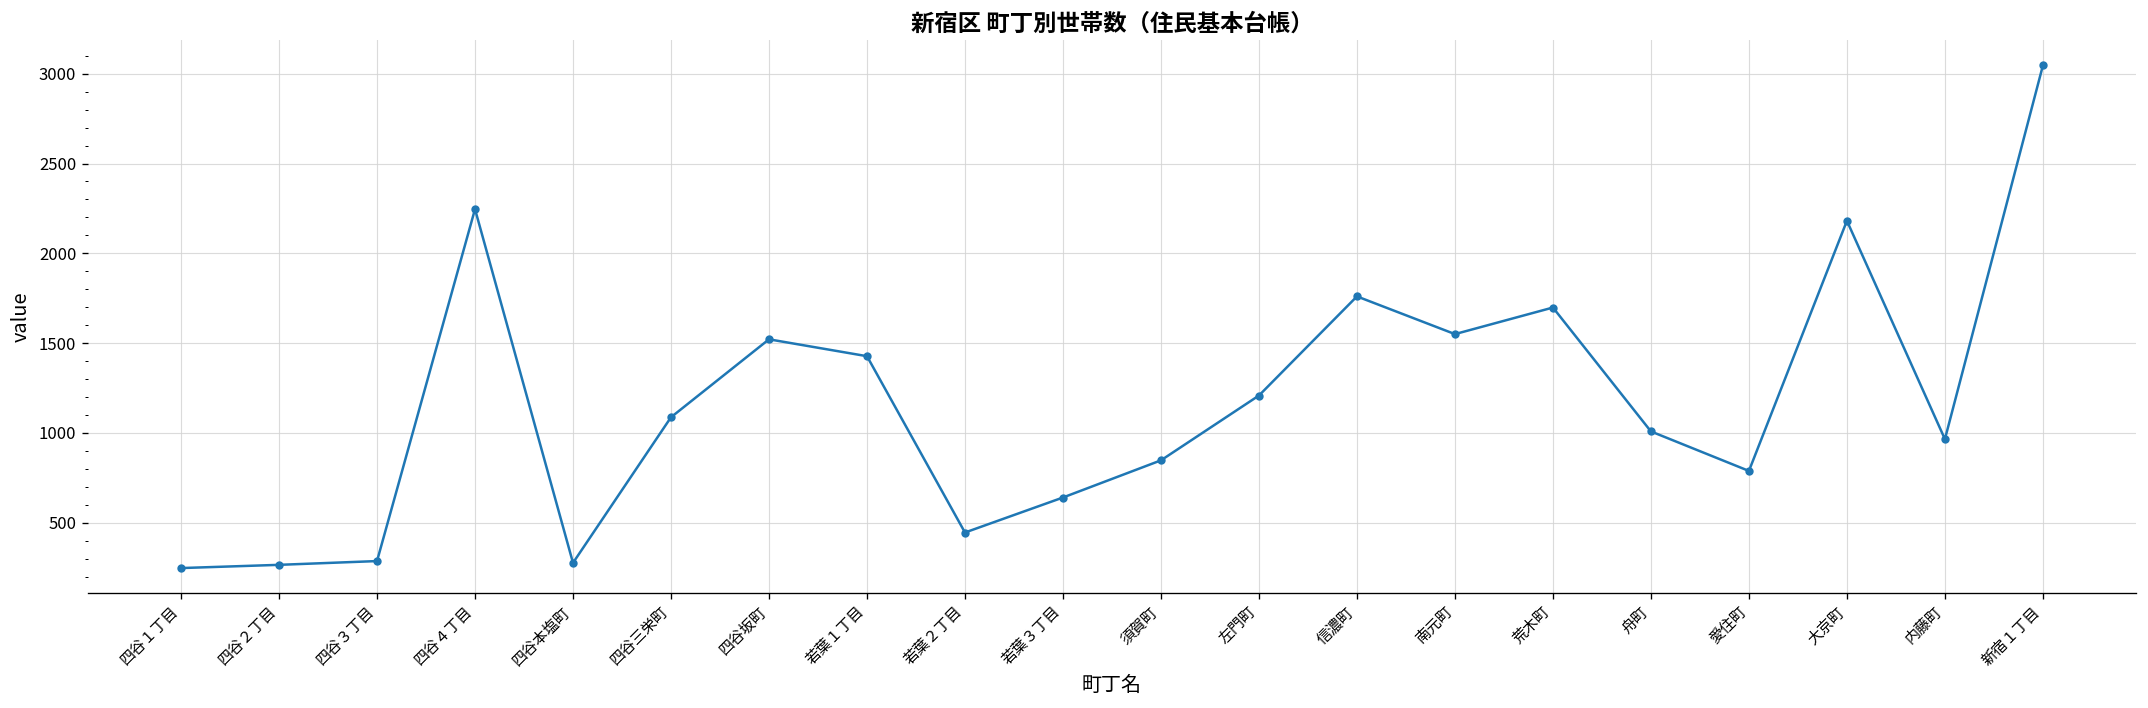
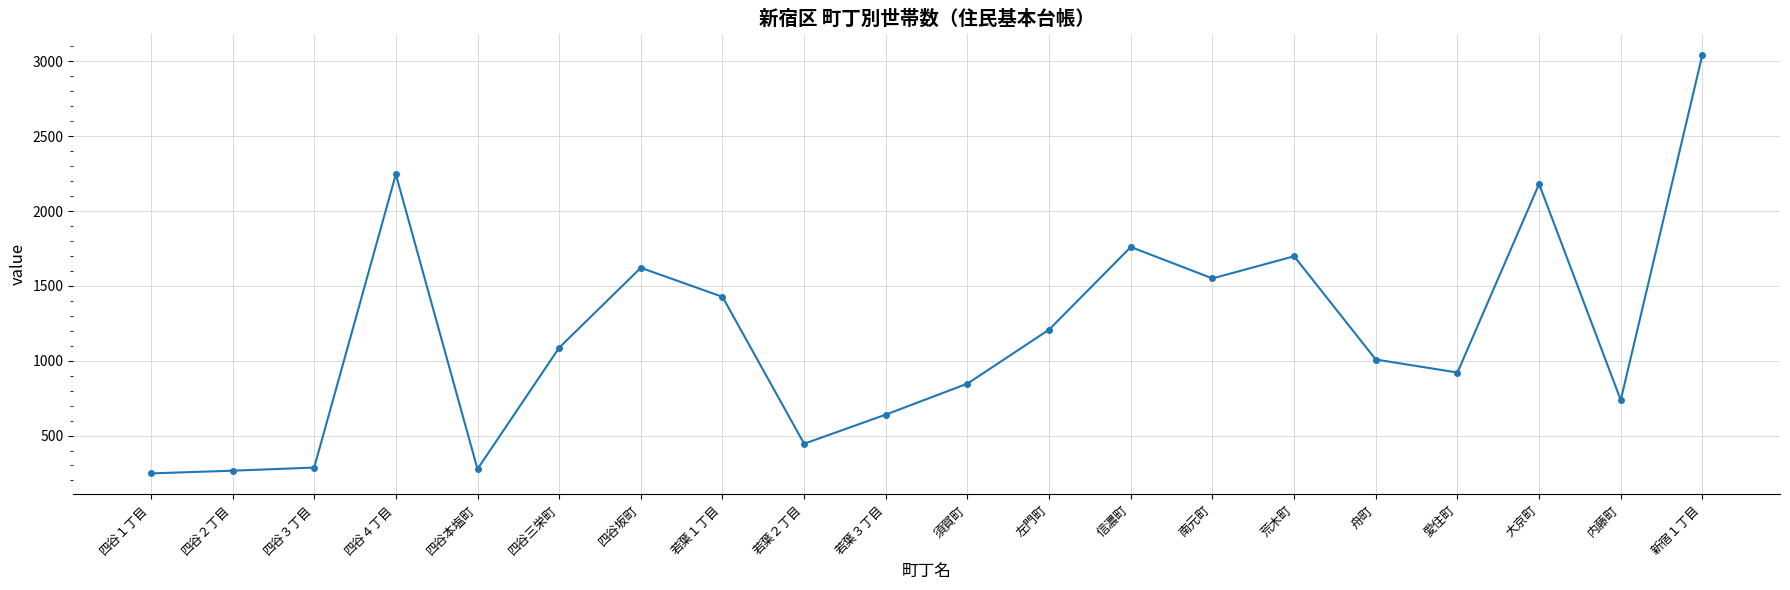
  {
    "四谷１丁目": 250,
    "四谷２丁目": 270,
    "四谷３丁目": 290,
    "四谷４丁目": 2250,
    "四谷本塩町": 280,
    "四谷三栄町": 1090,
-   "四谷坂町": 1520,
+   "四谷坂町": 1620,
    "若葉１丁目": 1430,
    "若葉２丁目": 450,
    "若葉３丁目": 640,
    "須賀町": 850,
    "左門町": 1210,
    "信濃町": 1760,
    "南元町": 1550,
    "荒木町": 1700,
    "舟町": 1010,
-   "愛住町": 790,
+   "愛住町": 920,
    "大京町": 2180,
-   "内藤町": 970,
+   "内藤町": 740,
    "新宿１丁目": 3050
  }
